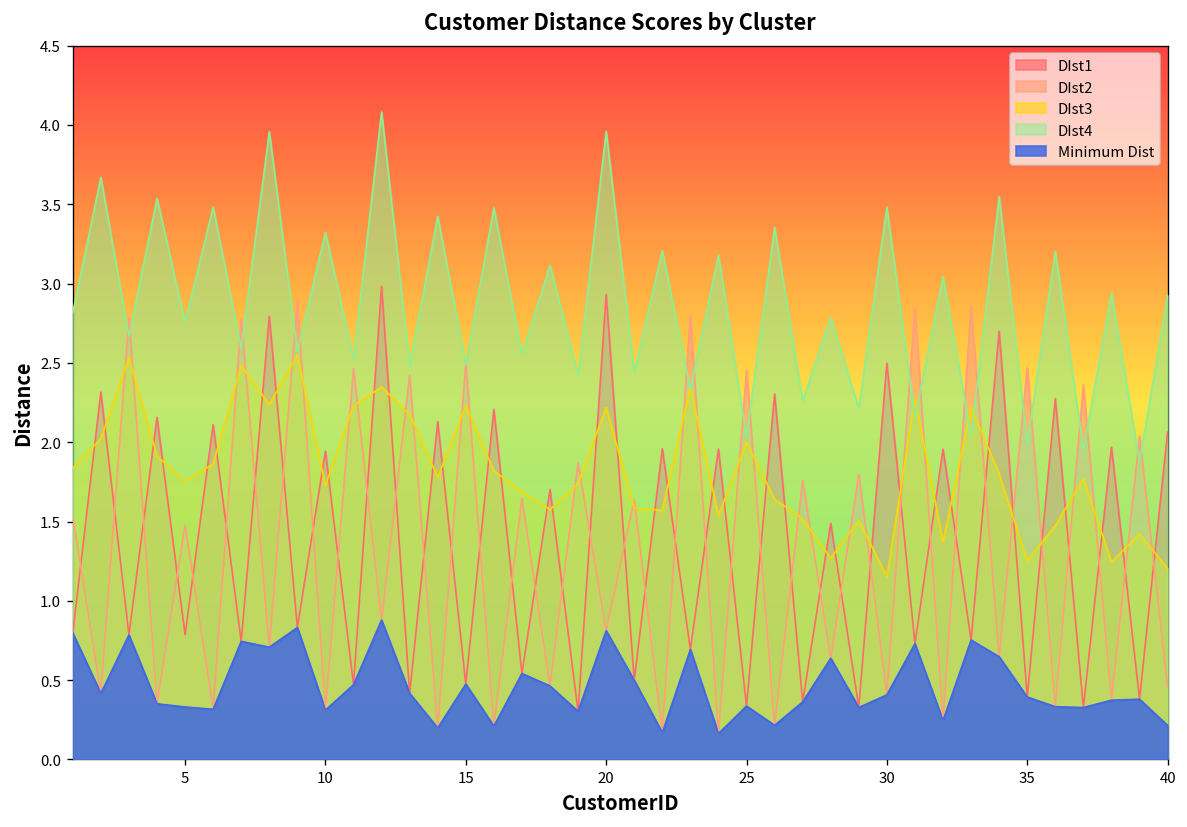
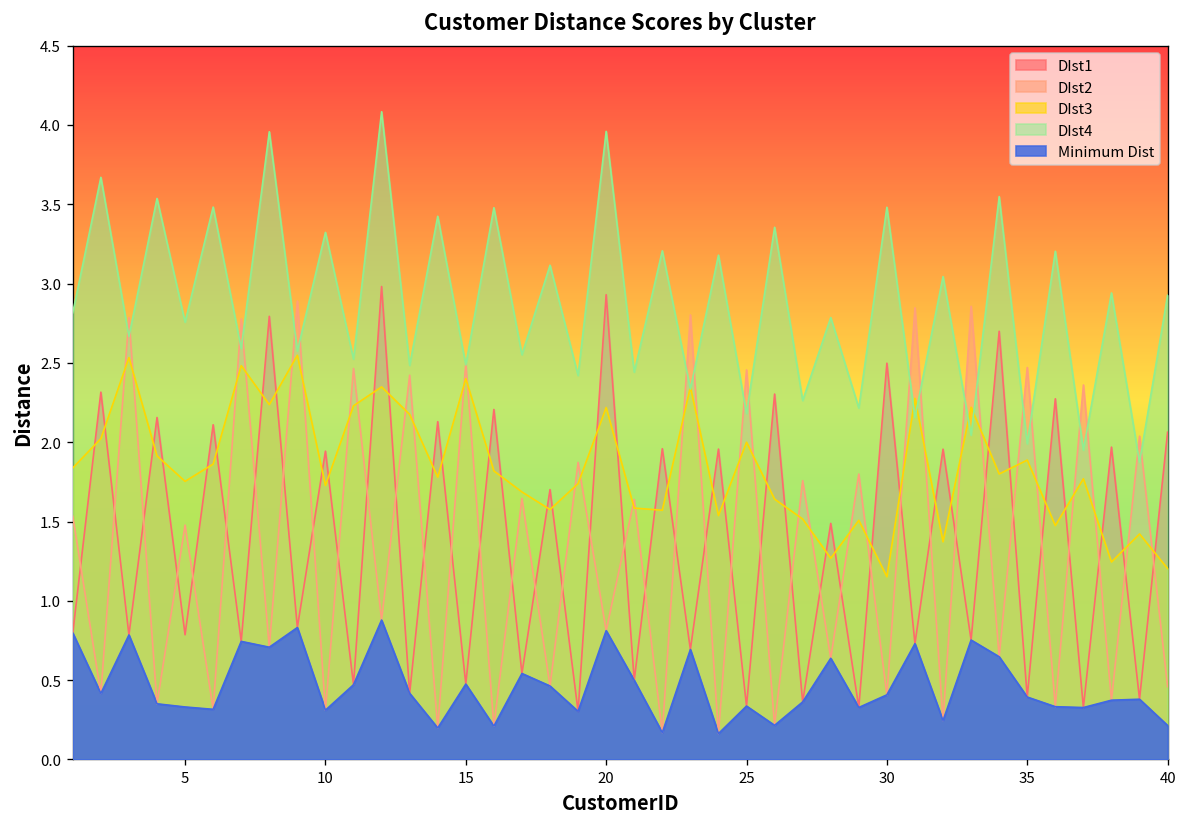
  {
    "DIst3": {
      "5": 1.75,
      "10": 1.73,
-     "15": 2.23,
+     "15": 2.40,
      "20": 2.22,
      "25": 2.00,
      "30": 1.15,
-     "35": 1.25,
+     "35": 1.89,
      "40": 1.20
    },
    "DIst4": {
      "5": 2.76,
      "10": 3.32,
      "20": 3.96,
-     "25": 2.03,
+     "25": 2.18,
      "30": 3.48,
      "35": 1.99,
      "40": 2.93
    },
    "Minimum Dist": {
      "5": 0.33,
      "40": 0.21
    }
  }
